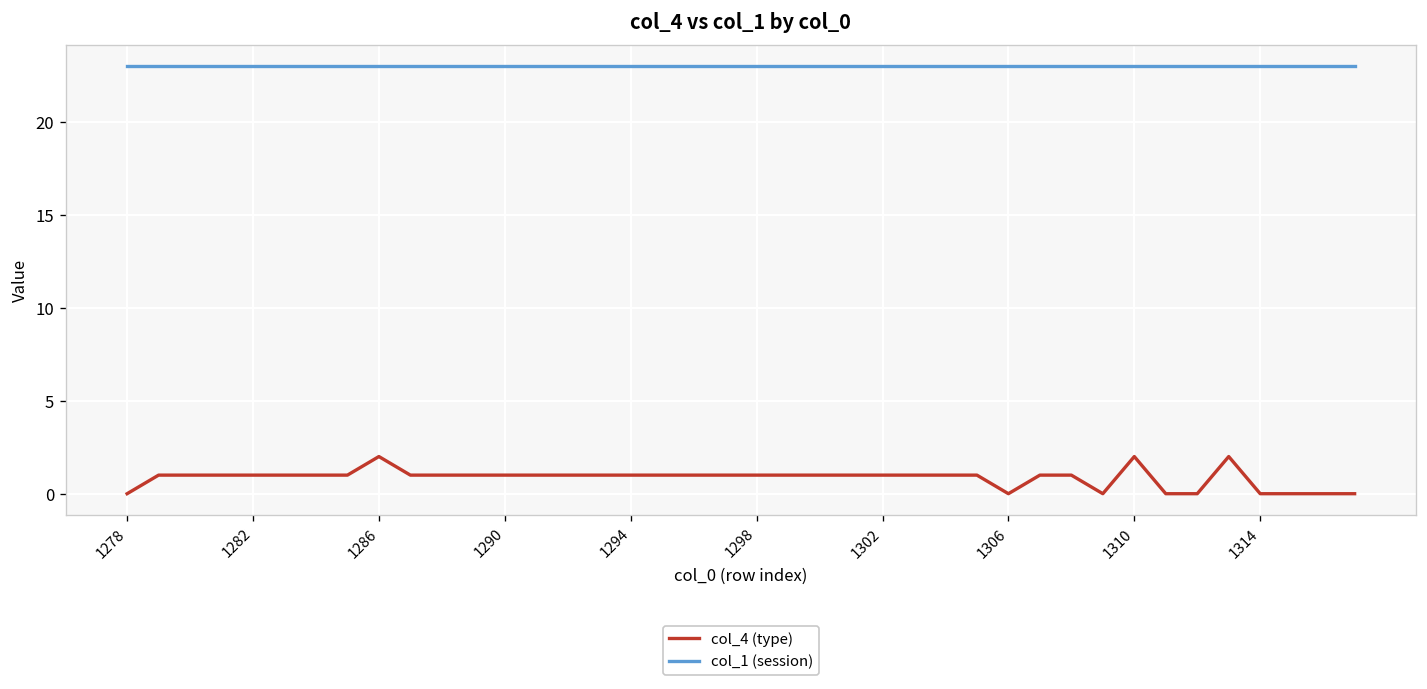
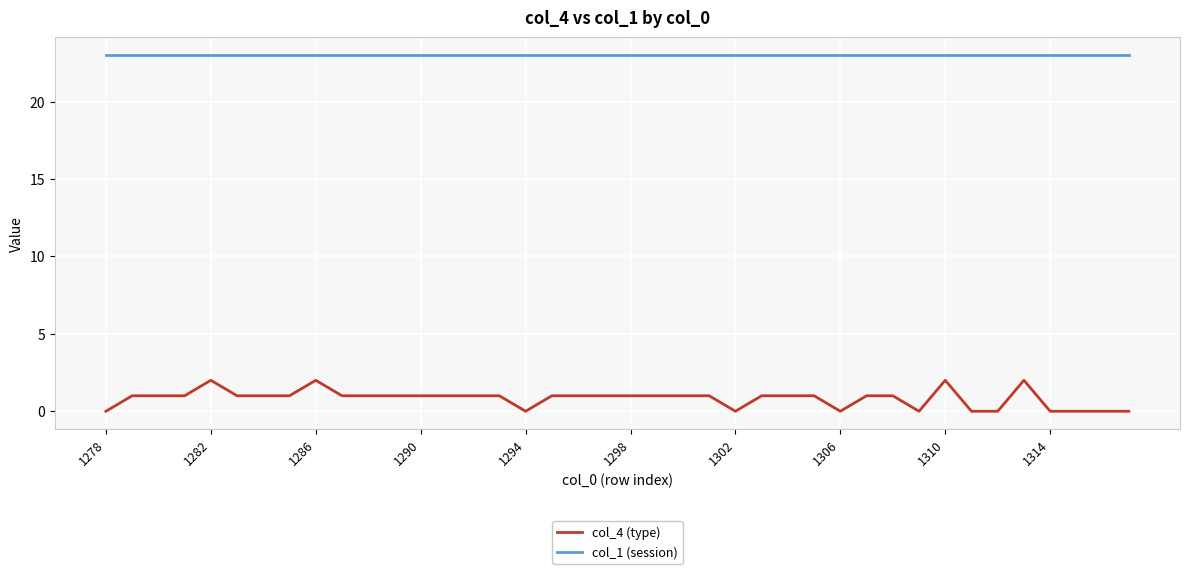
  {
    "col_4 (type)": {
      "1278": 0,
-     "1282": 1,
+     "1282": 2,
      "1286": 2,
      "1290": 1,
-     "1294": 1,
+     "1294": 0,
      "1298": 1,
-     "1302": 1,
+     "1302": 0,
      "1306": 0,
      "1310": 2,
      "1314": 0
    },
    "col_1 (session)": {
      "1278": 23,
      "1282": 23,
      "1286": 23,
      "1290": 23,
      "1294": 23,
      "1298": 23,
      "1302": 23,
      "1306": 23,
      "1310": 23,
      "1314": 23
    }
  }
